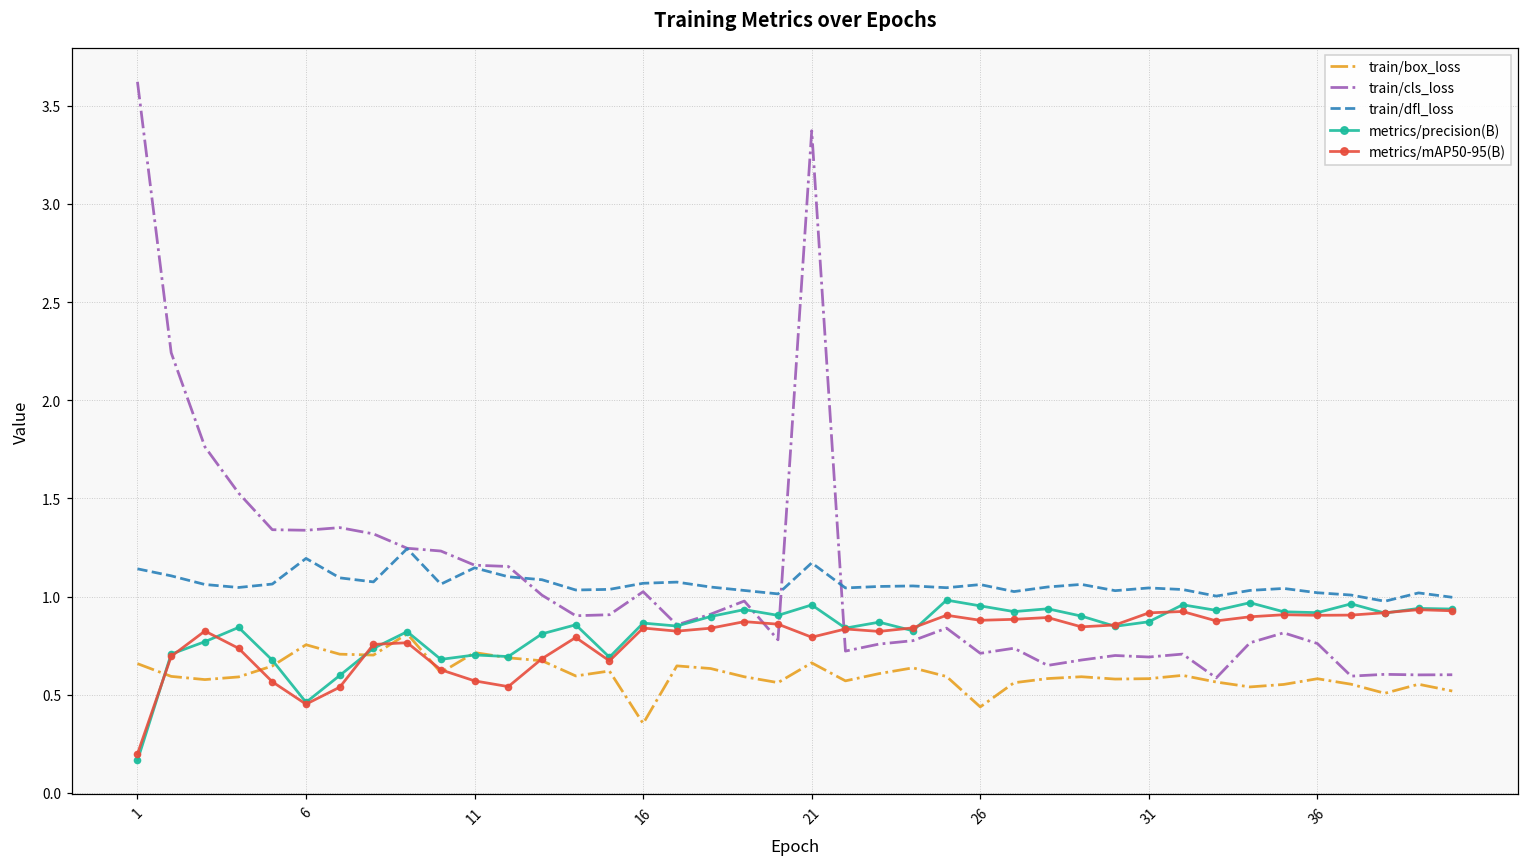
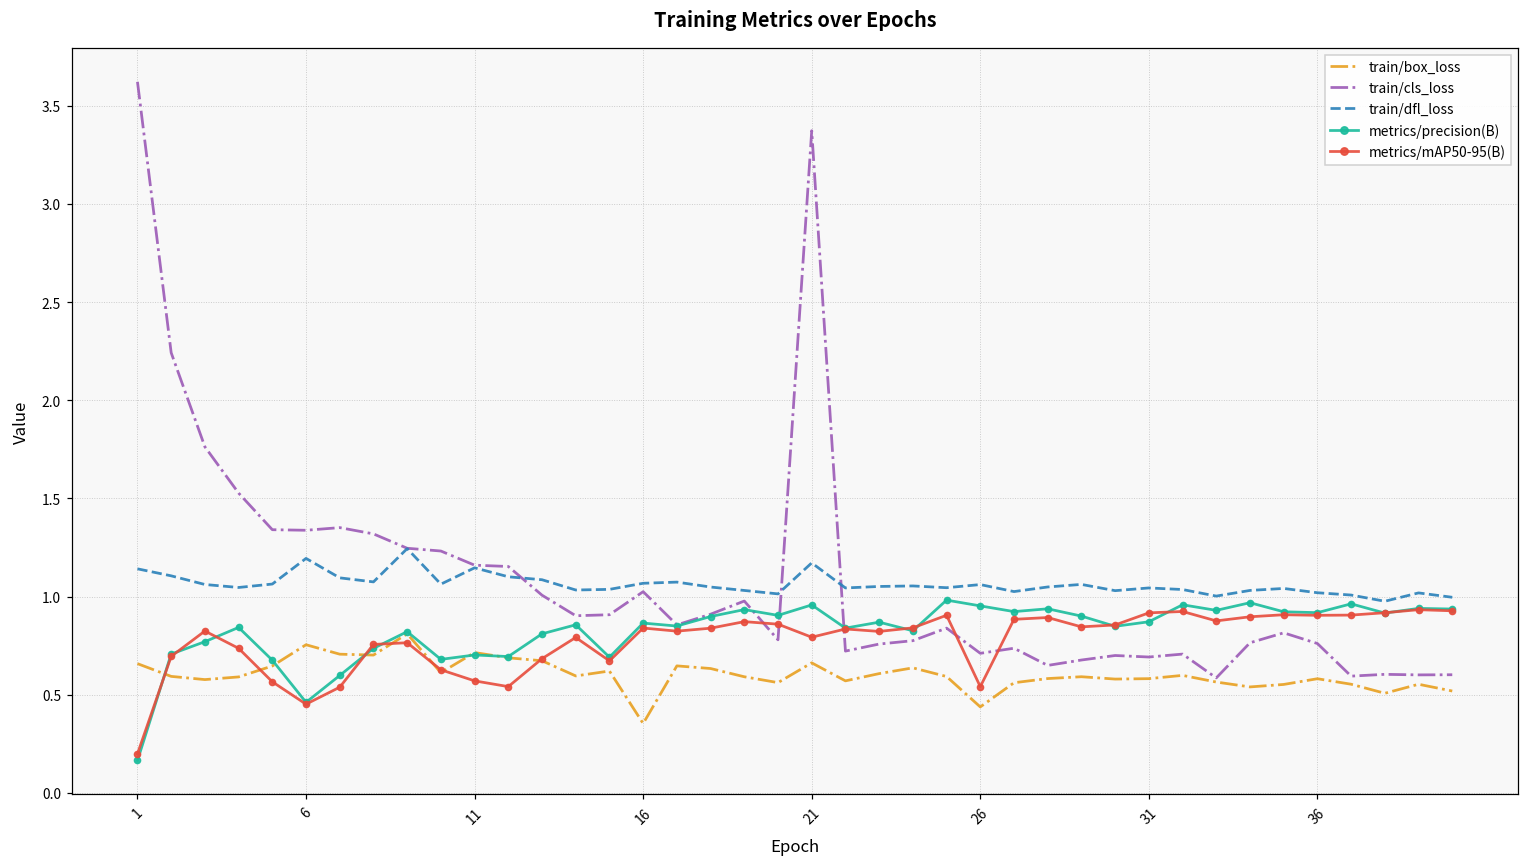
  {
    "train/box_loss": {
      "1": 0.66,
      "6": 0.75,
      "16": 0.35,
      "21": 0.66,
      "26": 0.44,
      "31": 0.58,
      "36": 0.58
    },
    "train/cls_loss": {
      "1": 3.62,
      "6": 1.34,
      "16": 1.02,
      "21": 3.37,
      "26": 0.71,
      "31": 0.69,
      "36": 0.76
    },
    "train/dfl_loss": {
      "1": 1.14,
      "6": 1.19,
      "16": 1.07,
      "21": 1.17,
      "26": 1.06,
      "31": 1.04,
      "36": 1.02
    },
    "metrics/precision(B)": {
      "1": 0.17,
      "16": 0.86,
      "21": 0.96,
      "26": 0.95,
      "31": 0.87
    },
    "metrics/mAP50-95(B)": {
      "1": 0.20,
      "11": 0.57,
      "16": 0.84,
      "21": 0.79,
-     "26": 0.88,
+     "26": 0.54,
      "31": 0.92
    }
  }
